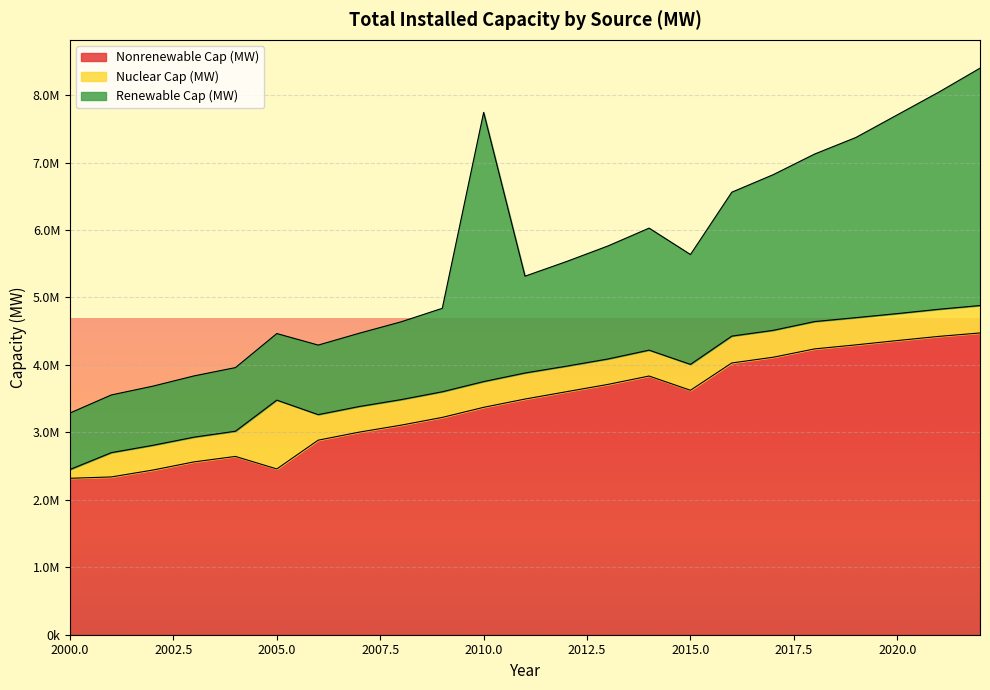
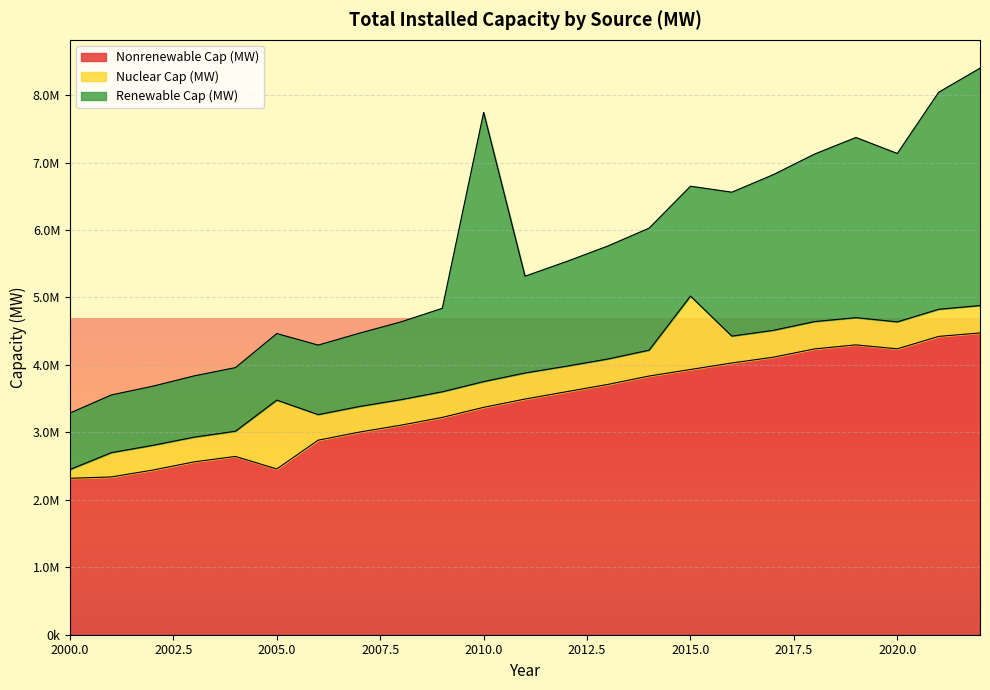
  {
    "Nonrenewable Cap (MW)": {
      "2000.0": 2300000,
      "2005.0": 2500000,
      "2010.0": 3400000,
-     "2015.0": 3600000,
-     "2020.0": 4400000
+     "2015.0": 3900000,
+     "2020.0": 4200000
    },
    "Nuclear Cap (MW)": {
      "2000.0": 100000,
      "2005.0": 1000000,
      "2010.0": 400000,
-     "2015.0": 400000,
+     "2015.0": 1100000,
      "2020.0": 400000
    },
    "Renewable Cap (MW)": {
      "2000.0": 800000,
      "2005.0": 1000000,
      "2010.0": 4000000,
      "2015.0": 1600000,
-     "2020.0": 2900000
+     "2020.0": 2500000
    }
  }
